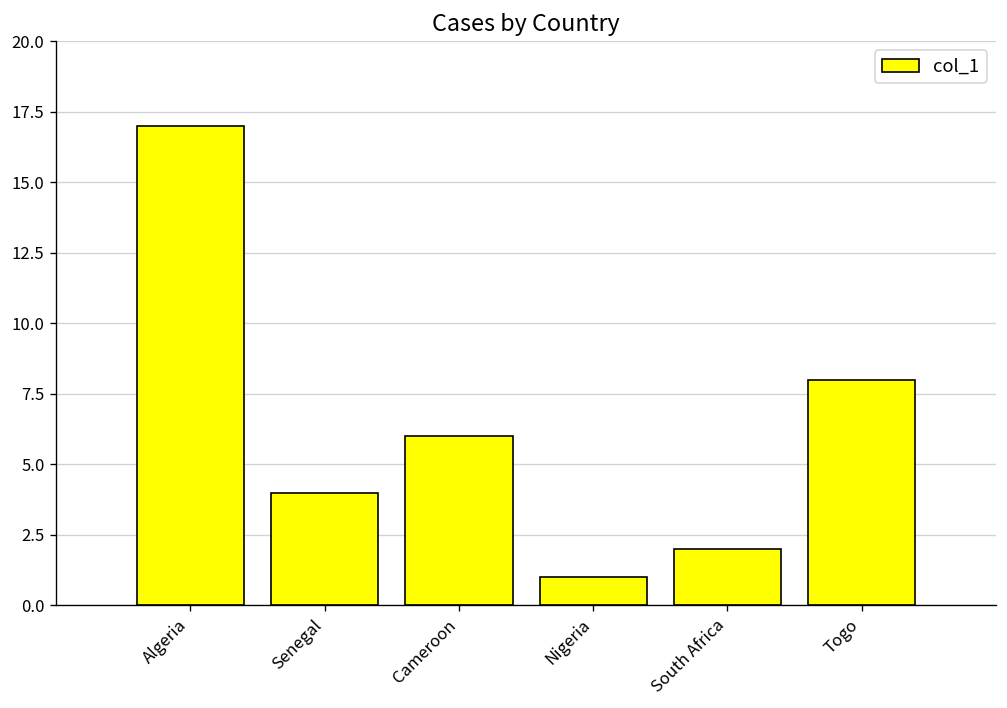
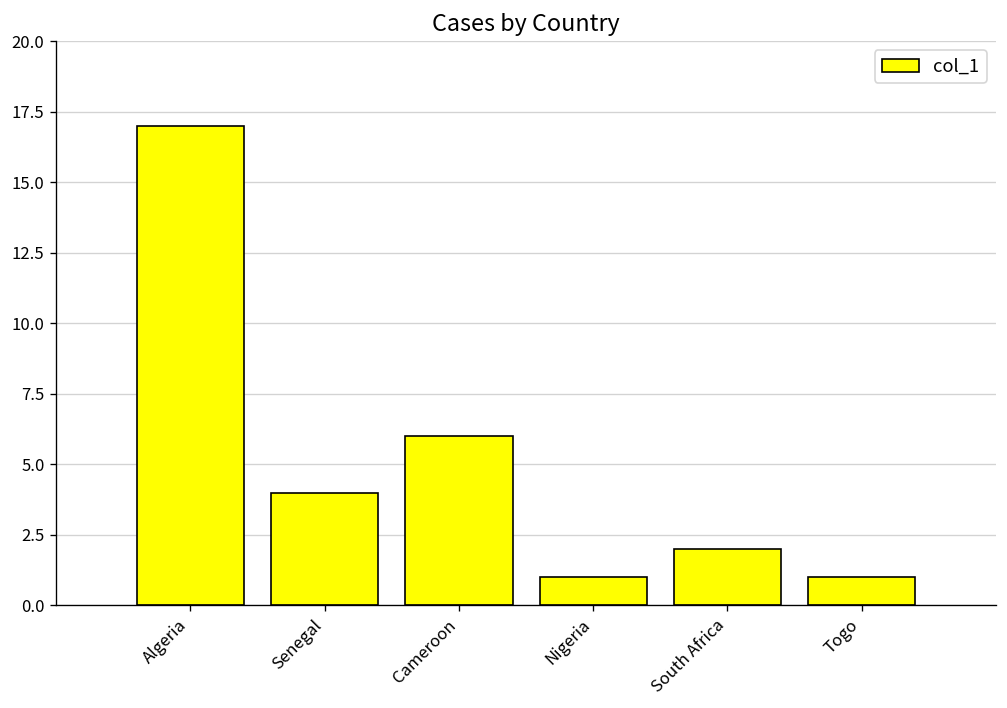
  {
    "Algeria": 17,
    "Senegal": 4,
    "Cameroon": 6,
    "Nigeria": 1,
    "South Africa": 2,
-   "Togo": 8
+   "Togo": 1
  }
